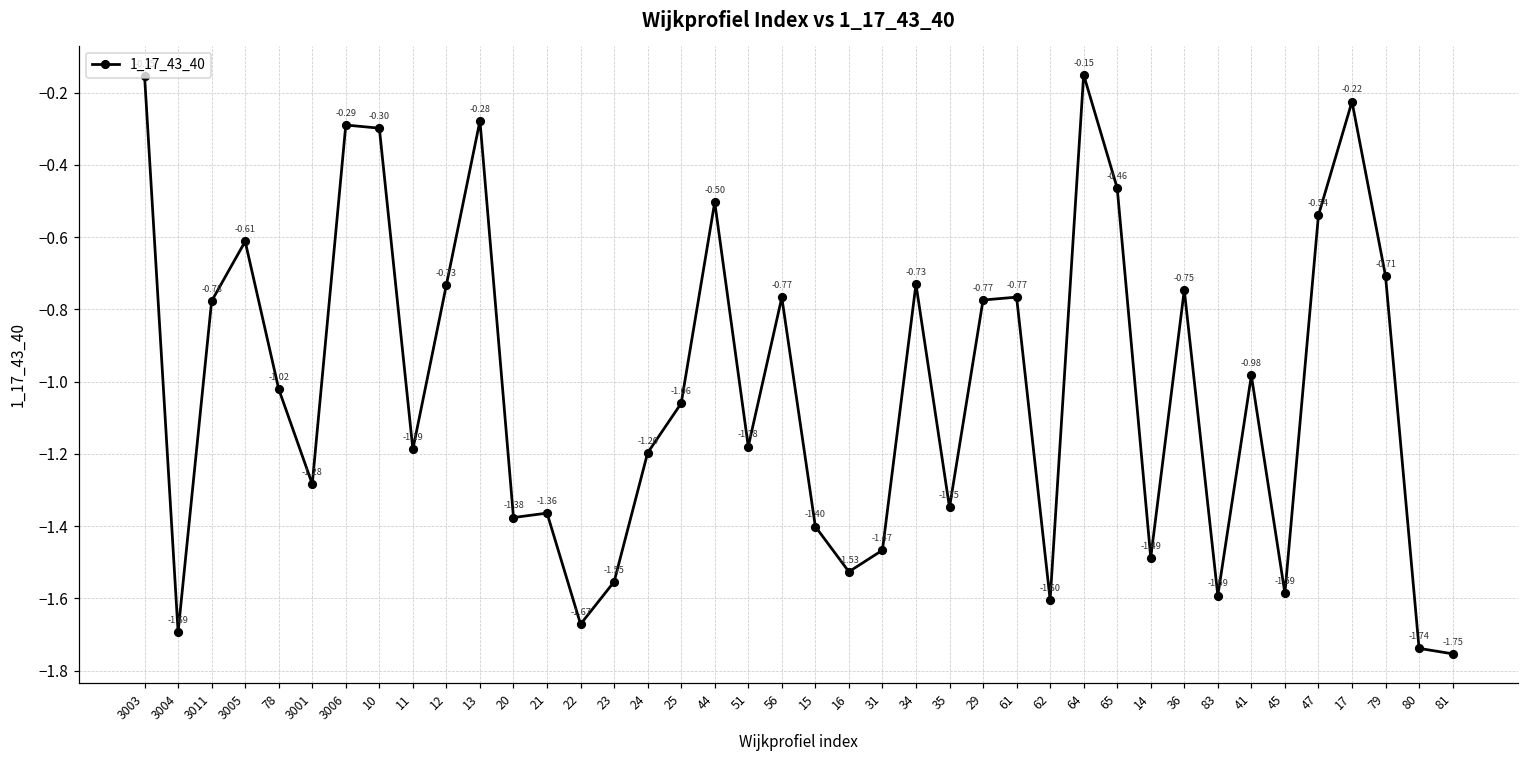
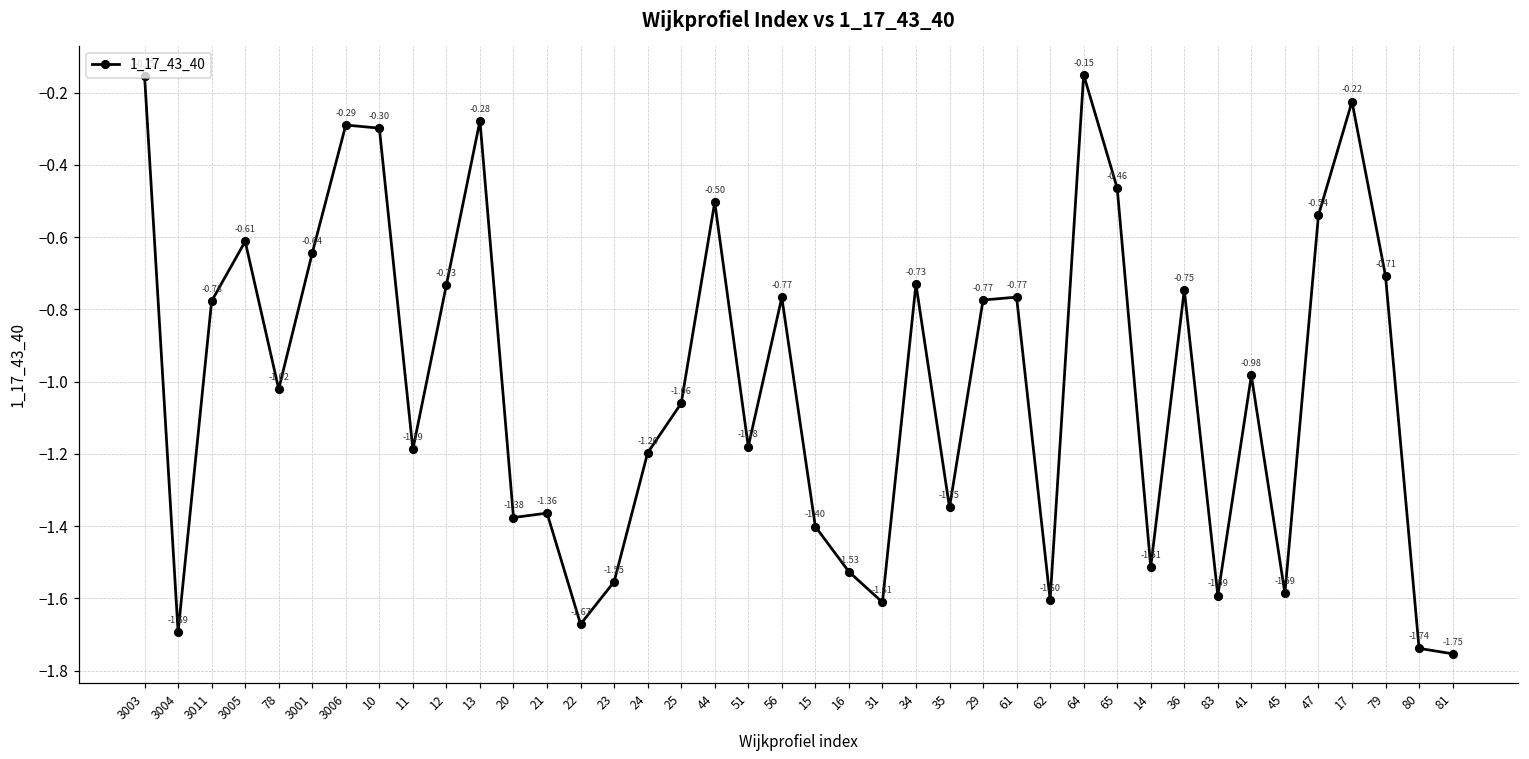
  {
    "3004": -1.69,
    "3011": -0.78,
    "3005": -0.61,
    "78": -1.02,
-   "3001": -1.28,
+   "3001": -0.64,
    "3006": -0.29,
    "10": -0.30,
    "11": -1.19,
    "12": -0.73,
    "13": -0.28,
    "20": -1.38,
    "21": -1.36,
    "22": -1.67,
    "23": -1.55,
    "24": -1.20,
    "25": -1.06,
    "44": -0.50,
    "51": -1.18,
    "56": -0.77,
    "15": -1.40,
    "16": -1.53,
-   "31": -1.47,
+   "31": -1.61,
    "34": -0.73,
    "35": -1.35,
    "29": -0.77,
    "61": -0.77,
    "62": -1.60,
    "64": -0.15,
    "65": -0.46,
-   "14": -1.49,
+   "14": -1.51,
    "36": -0.75,
    "83": -1.59,
    "41": -0.98,
    "45": -1.59,
    "47": -0.54,
    "17": -0.22,
    "79": -0.71,
    "80": -1.74,
    "81": -1.75
  }
